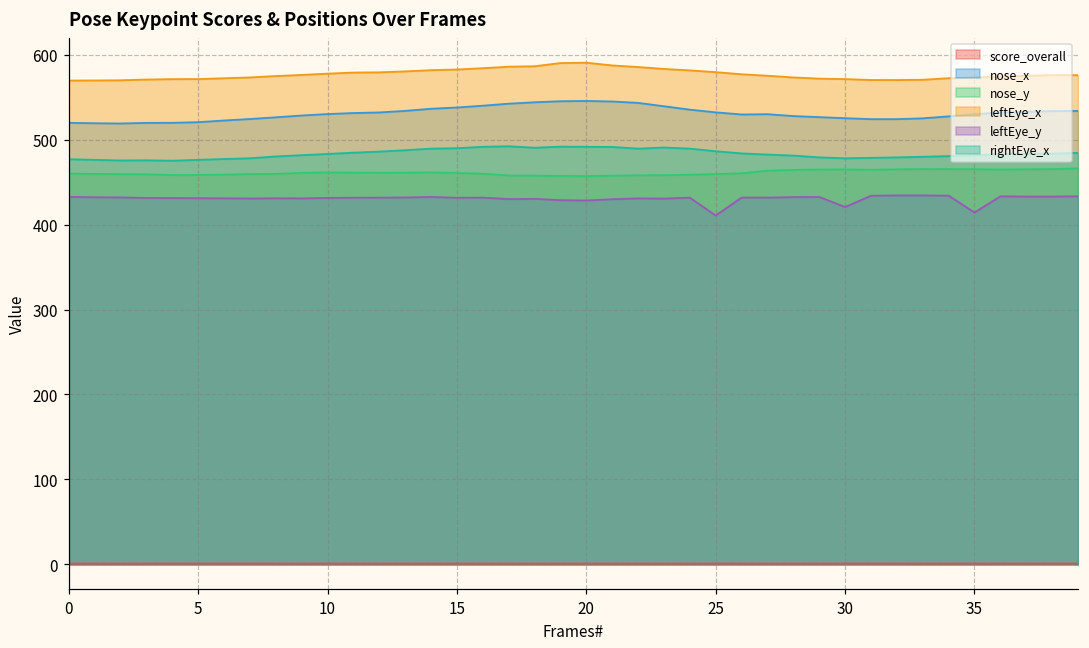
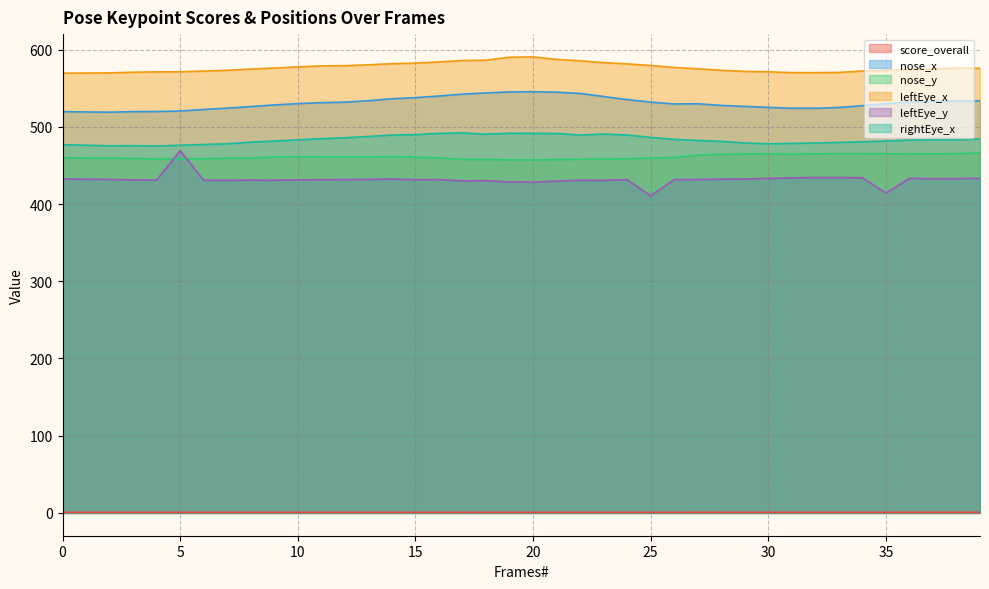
  {
    "leftEye_y": {
      "0": 430,
-     "5": 430,
+     "5": 470,
      "10": 430,
      "15": 430,
      "20": 430,
      "25": 410,
-     "30": 420,
+     "30": 430,
      "35": 410
    }
  }
